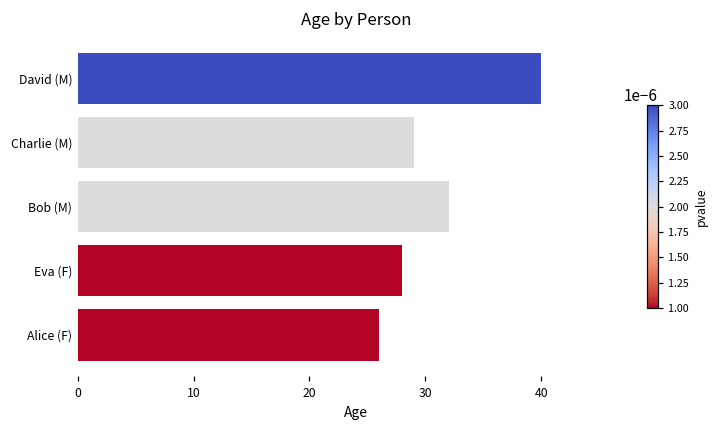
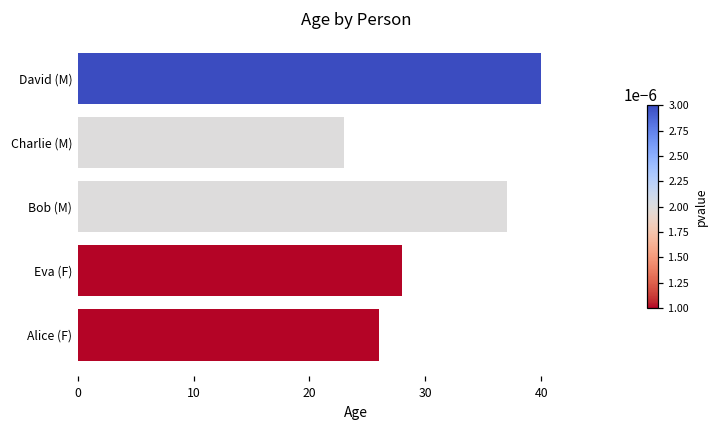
  {
    "David (M)": 40,
-   "Charlie (M)": 29,
-   "Bob (M)": 32,
+   "Charlie (M)": 23,
+   "Bob (M)": 37,
    "Eva (F)": 28,
    "Alice (F)": 26
  }
